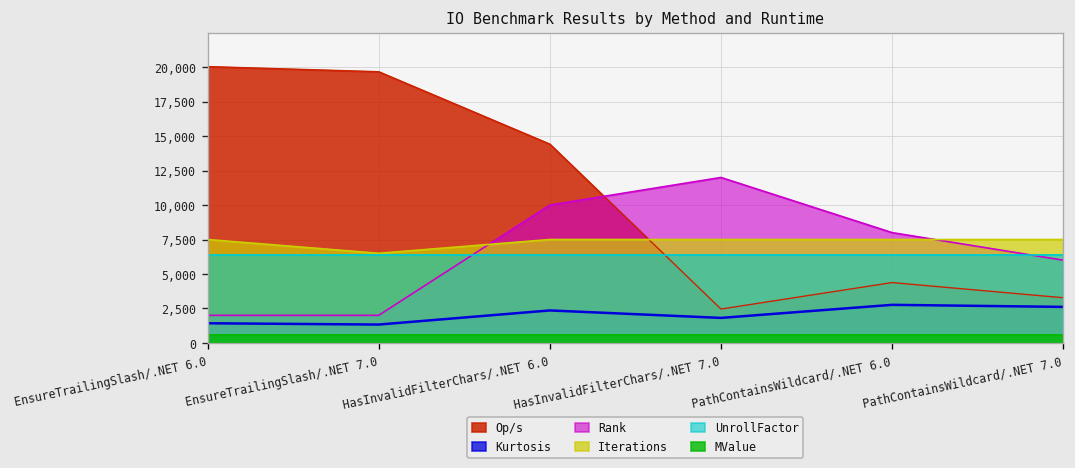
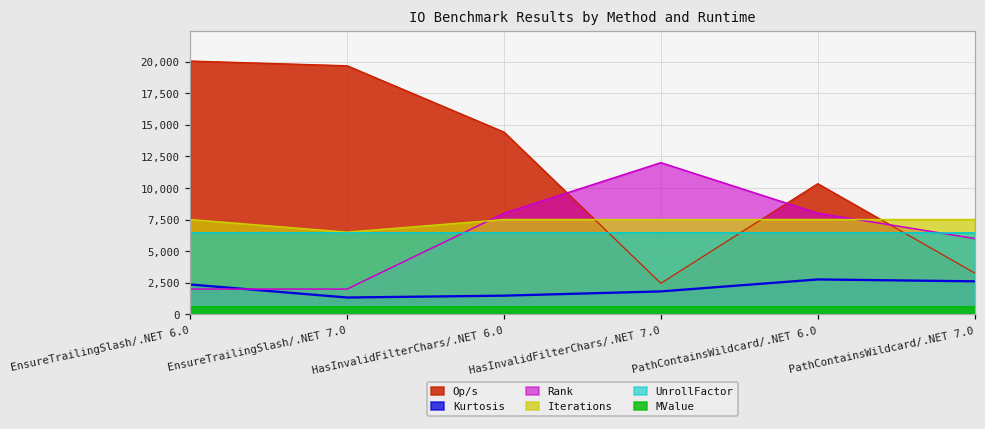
  {
    "Op/s": {
      "EnsureTrailingSlash/.NET 6.0": "20,000",
      "EnsureTrailingSlash/.NET 7.0": "19,700",
      "HasInvalidFilterChars/.NET 6.0": "14,400",
      "HasInvalidFilterChars/.NET 7.0": "2,500",
-     "PathContainsWildcard/.NET 6.0": "4,400",
+     "PathContainsWildcard/.NET 6.0": "10,300",
      "PathContainsWildcard/.NET 7.0": "3,300"
    },
    "Kurtosis": {
-     "EnsureTrailingSlash/.NET 6.0": "1,400",
+     "EnsureTrailingSlash/.NET 6.0": "2,400",
      "EnsureTrailingSlash/.NET 7.0": "1,300",
-     "HasInvalidFilterChars/.NET 6.0": "2,400",
+     "HasInvalidFilterChars/.NET 6.0": "1,500",
      "HasInvalidFilterChars/.NET 7.0": "1,800",
      "PathContainsWildcard/.NET 6.0": "2,800",
      "PathContainsWildcard/.NET 7.0": "2,600"
    },
    "Rank": {
      "EnsureTrailingSlash/.NET 6.0": "2,000",
      "EnsureTrailingSlash/.NET 7.0": "2,000",
-     "HasInvalidFilterChars/.NET 6.0": "10,000",
+     "HasInvalidFilterChars/.NET 6.0": "8,000",
      "HasInvalidFilterChars/.NET 7.0": "12,000",
      "PathContainsWildcard/.NET 6.0": "8,000",
      "PathContainsWildcard/.NET 7.0": "6,000"
    },
    "Iterations": {
      "EnsureTrailingSlash/.NET 6.0": "7,500",
      "HasInvalidFilterChars/.NET 6.0": "7,500",
      "HasInvalidFilterChars/.NET 7.0": "7,500",
      "PathContainsWildcard/.NET 6.0": "7,500",
      "PathContainsWildcard/.NET 7.0": "7,500"
    },
    "UnrollFactor": {
      "EnsureTrailingSlash/.NET 6.0": "6,400",
      "HasInvalidFilterChars/.NET 6.0": "6,400",
      "HasInvalidFilterChars/.NET 7.0": "6,400",
      "PathContainsWildcard/.NET 6.0": "6,400",
      "PathContainsWildcard/.NET 7.0": "6,400"
    },
    "MValue": {
      "EnsureTrailingSlash/.NET 6.0": "600",
      "EnsureTrailingSlash/.NET 7.0": "600",
      "HasInvalidFilterChars/.NET 6.0": "600",
      "HasInvalidFilterChars/.NET 7.0": "600",
      "PathContainsWildcard/.NET 6.0": "600",
      "PathContainsWildcard/.NET 7.0": "600"
    }
  }
